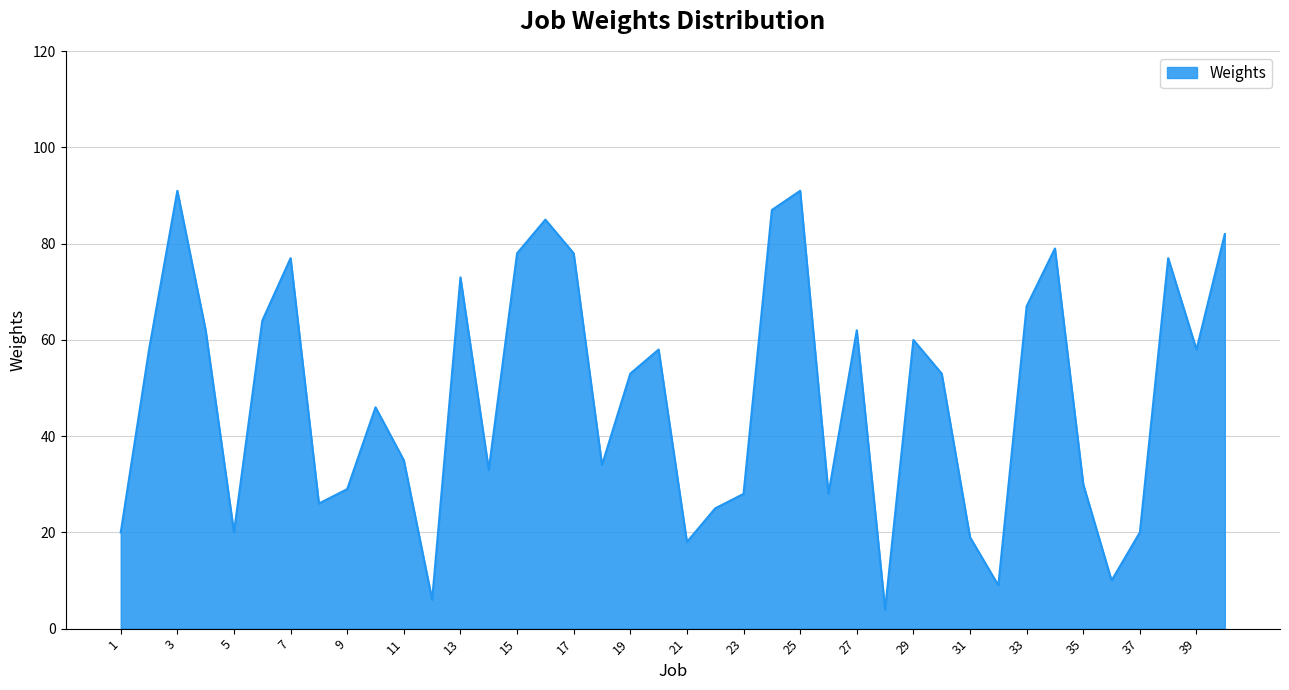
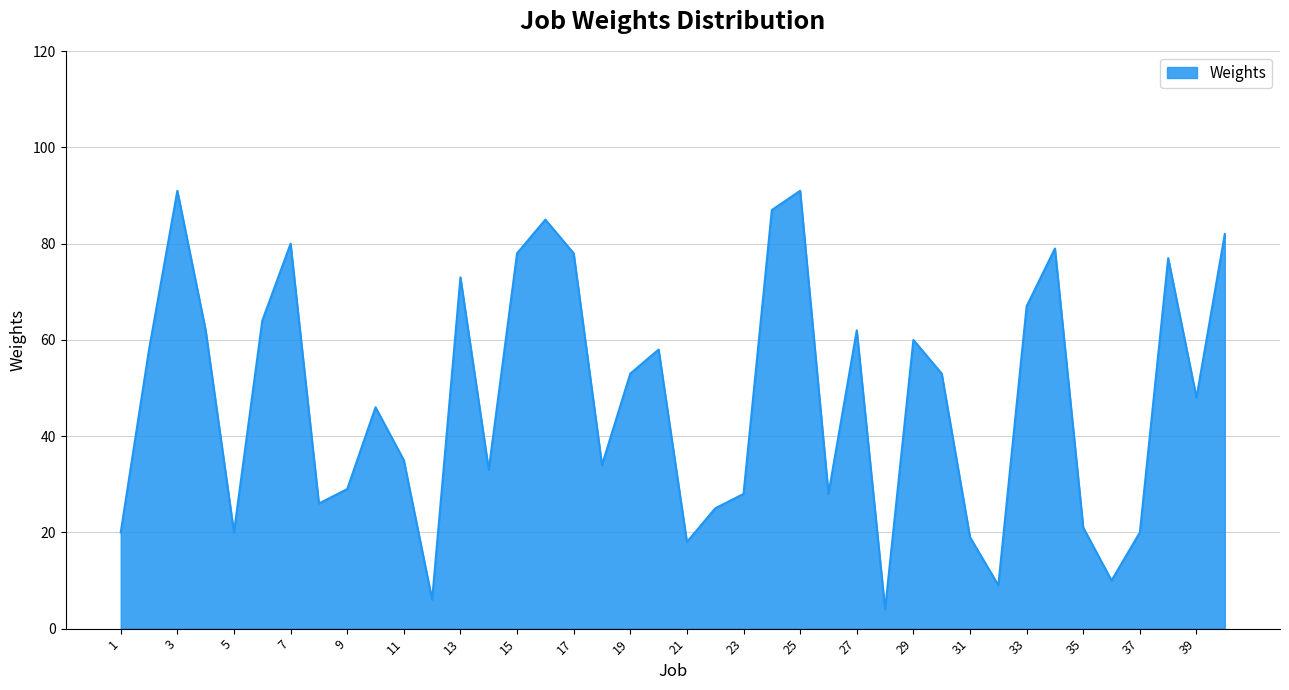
  {
    "1": 20,
    "3": 91,
    "5": 20,
-   "7": 77,
+   "7": 80,
    "9": 29,
    "11": 35,
    "13": 73,
    "15": 78,
    "17": 78,
    "19": 53,
    "21": 18,
    "23": 28,
    "25": 91,
    "27": 62,
    "29": 60,
    "31": 19,
    "33": 67,
-   "35": 30,
+   "35": 21,
    "37": 20,
-   "39": 58
+   "39": 48
  }
